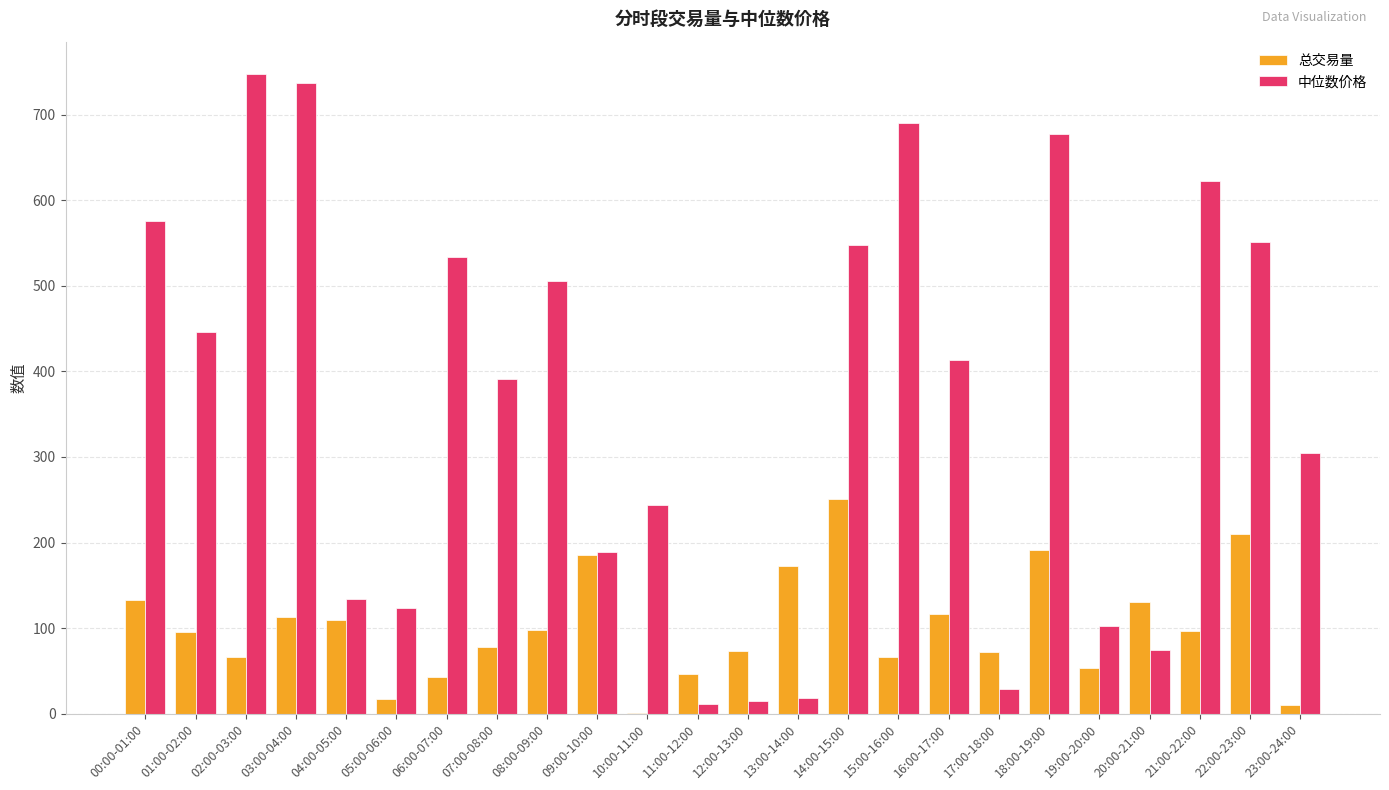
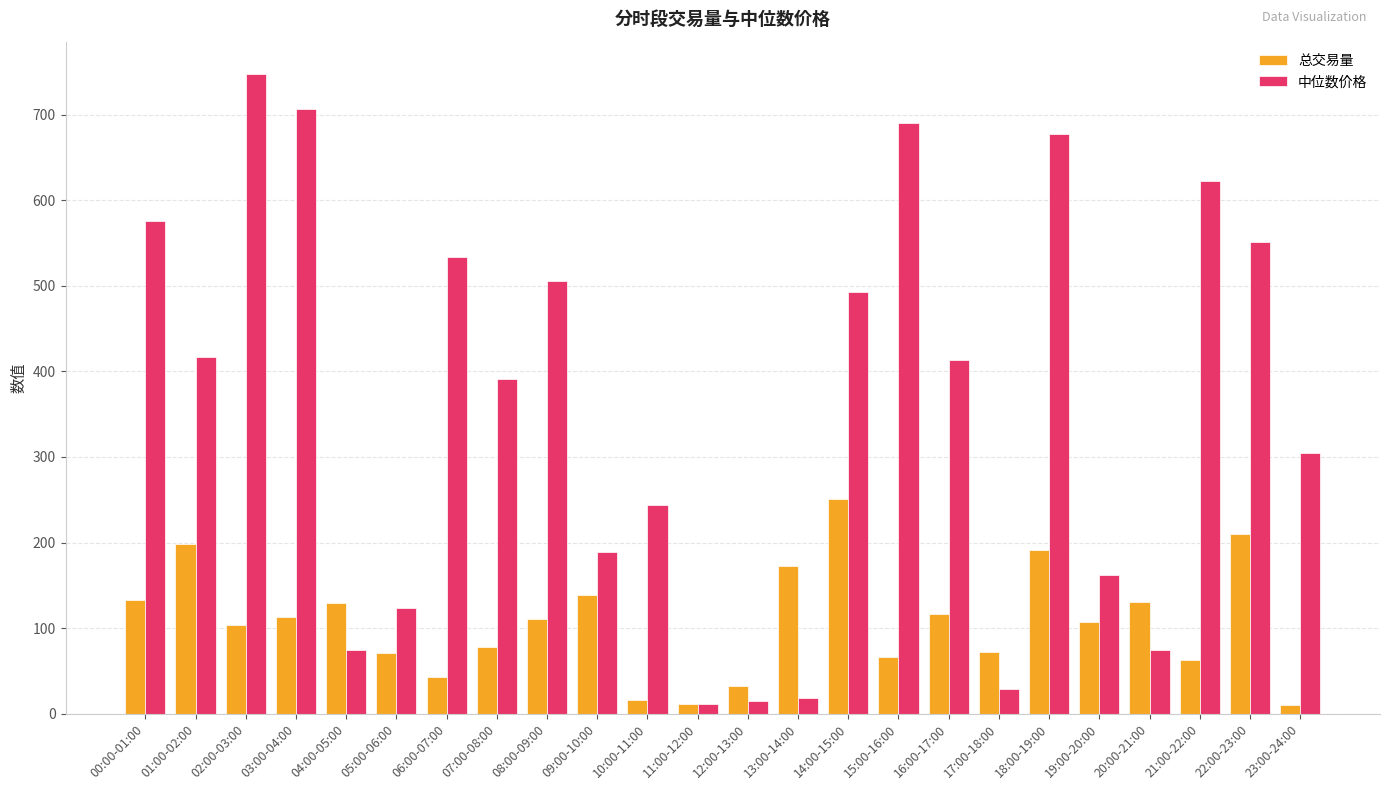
  {
    "总交易量": {
      "00:00-01:00": 130,
-     "01:00-02:00": 100,
-     "02:00-03:00": 70,
+     "01:00-02:00": 200,
+     "02:00-03:00": 100,
      "03:00-04:00": 110,
-     "04:00-05:00": 110,
-     "05:00-06:00": 20,
+     "04:00-05:00": 130,
+     "05:00-06:00": 70,
      "06:00-07:00": 40,
      "07:00-08:00": 80,
-     "08:00-09:00": 100,
-     "09:00-10:00": 190,
-     "10:00-11:00": 0,
-     "11:00-12:00": 50,
-     "12:00-13:00": 70,
+     "08:00-09:00": 110,
+     "09:00-10:00": 140,
+     "10:00-11:00": 20,
+     "11:00-12:00": 10,
+     "12:00-13:00": 30,
      "13:00-14:00": 170,
      "14:00-15:00": 250,
      "15:00-16:00": 70,
      "16:00-17:00": 120,
      "17:00-18:00": 70,
      "18:00-19:00": 190,
-     "19:00-20:00": 50,
+     "19:00-20:00": 110,
      "20:00-21:00": 130,
-     "21:00-22:00": 100,
+     "21:00-22:00": 60,
      "22:00-23:00": 210,
      "23:00-24:00": 10
    },
    "中位数价格": {
      "00:00-01:00": 580,
-     "01:00-02:00": 450,
+     "01:00-02:00": 420,
      "02:00-03:00": 750,
-     "03:00-04:00": 740,
-     "04:00-05:00": 130,
+     "03:00-04:00": 710,
+     "04:00-05:00": 70,
      "05:00-06:00": 120,
      "06:00-07:00": 530,
      "07:00-08:00": 390,
      "08:00-09:00": 510,
      "09:00-10:00": 190,
      "10:00-11:00": 240,
      "11:00-12:00": 10,
      "12:00-13:00": 10,
      "13:00-14:00": 20,
-     "14:00-15:00": 550,
+     "14:00-15:00": 490,
      "15:00-16:00": 690,
      "16:00-17:00": 410,
      "17:00-18:00": 30,
      "18:00-19:00": 680,
-     "19:00-20:00": 100,
+     "19:00-20:00": 160,
      "20:00-21:00": 70,
      "21:00-22:00": 620,
      "22:00-23:00": 550,
      "23:00-24:00": 300
    }
  }
